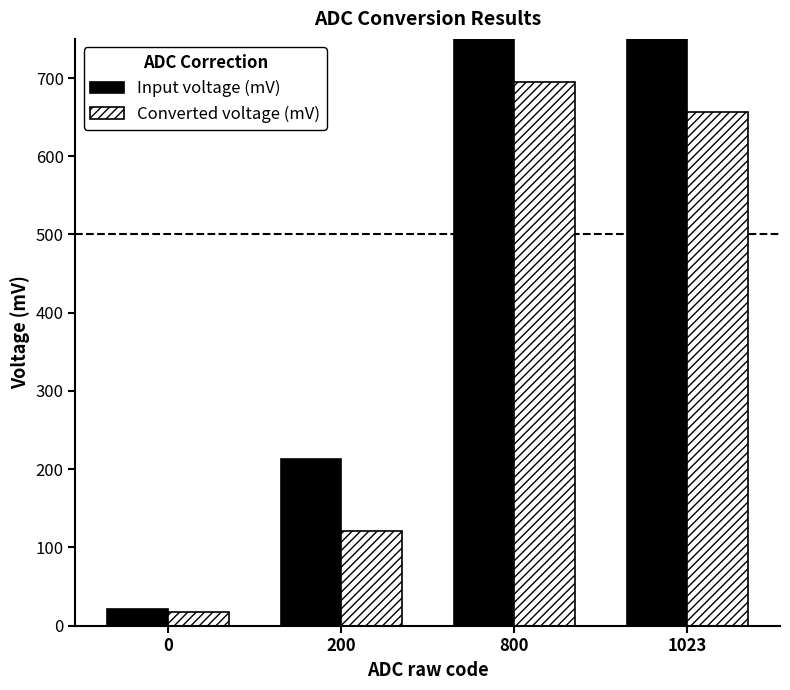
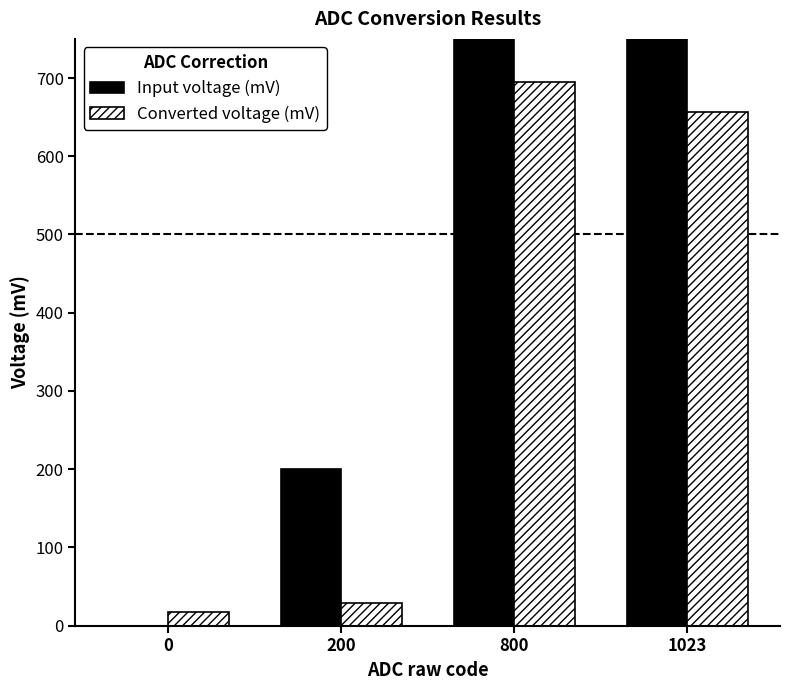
  {
    "Input voltage (mV)": {
-     "0": 20,
-     "200": 210
+     "0": 0,
+     "200": 200
    },
    "Converted voltage (mV)": {
      "0": 20,
-     "200": 120,
+     "200": 30,
      "800": 700,
      "1023": 660
    }
  }
